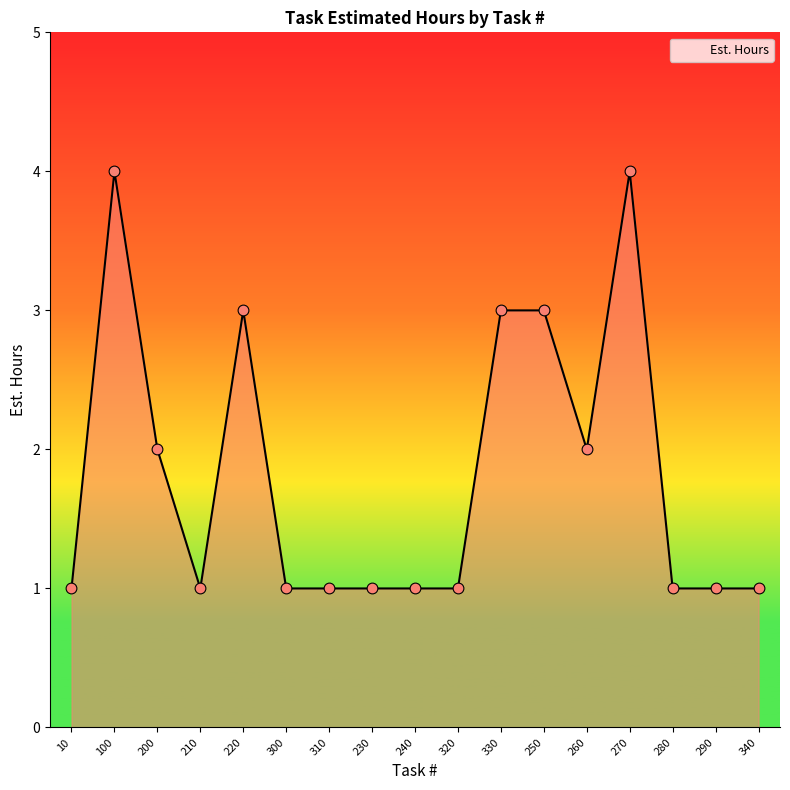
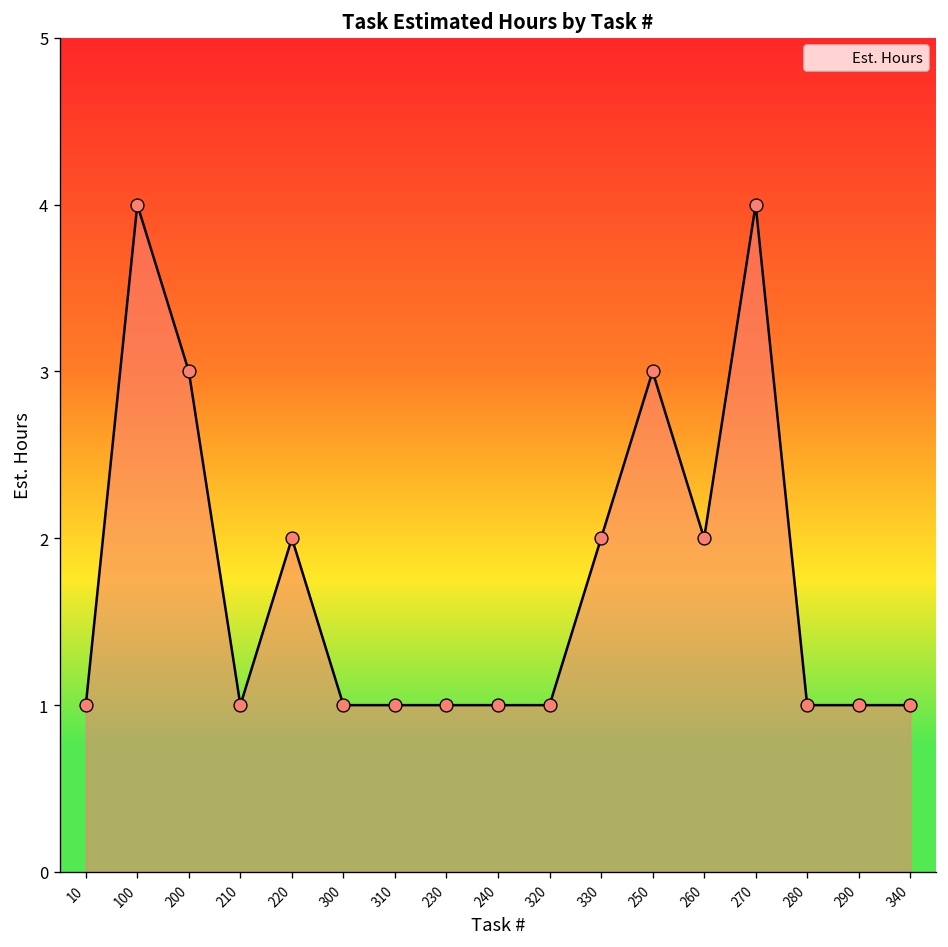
  {
    "10": 1,
    "100": 4,
-   "200": 2,
+   "200": 3,
    "210": 1,
-   "220": 3,
+   "220": 2,
    "300": 1,
    "310": 1,
    "230": 1,
    "240": 1,
    "320": 1,
-   "330": 3,
+   "330": 2,
    "250": 3,
    "260": 2,
    "270": 4,
    "280": 1,
    "290": 1,
    "340": 1
  }
